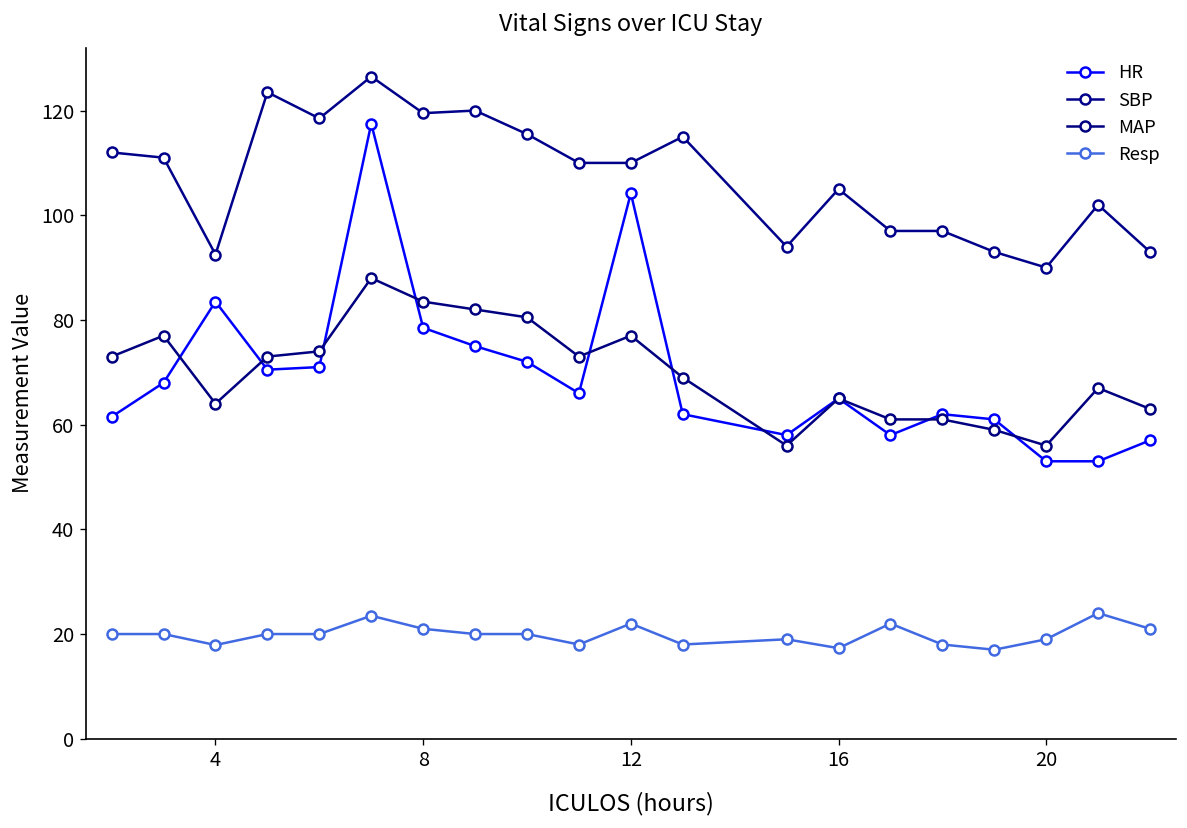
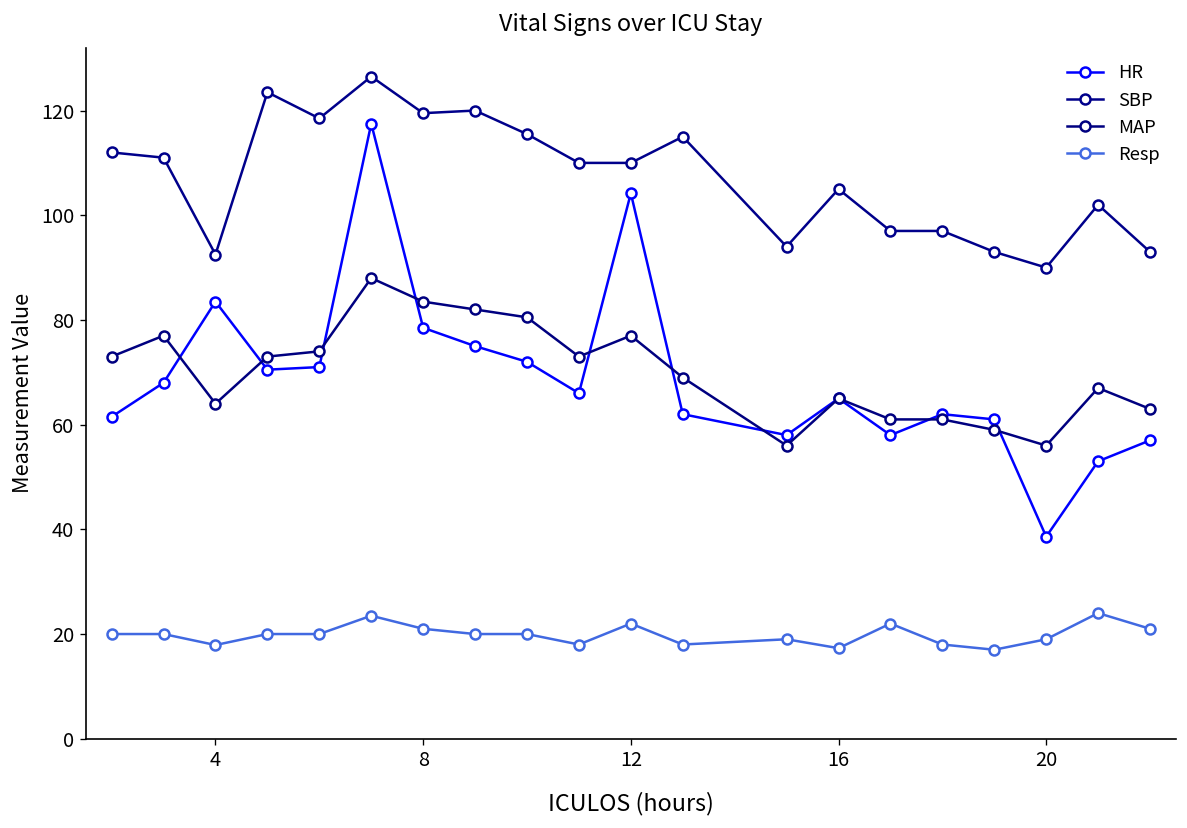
  {
    "HR": {
      "4": 84,
      "8": 79,
      "12": 104,
-     "20": 53
+     "20": 39
    },
    "Resp": {
      "4": 18,
      "8": 21,
      "12": 22,
      "16": 17,
      "20": 19
    }
  }
